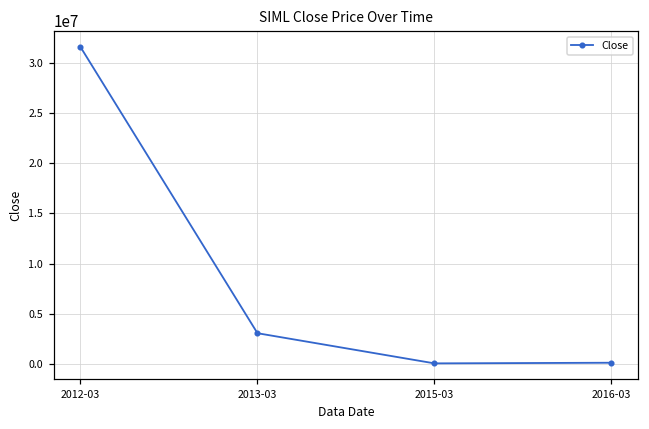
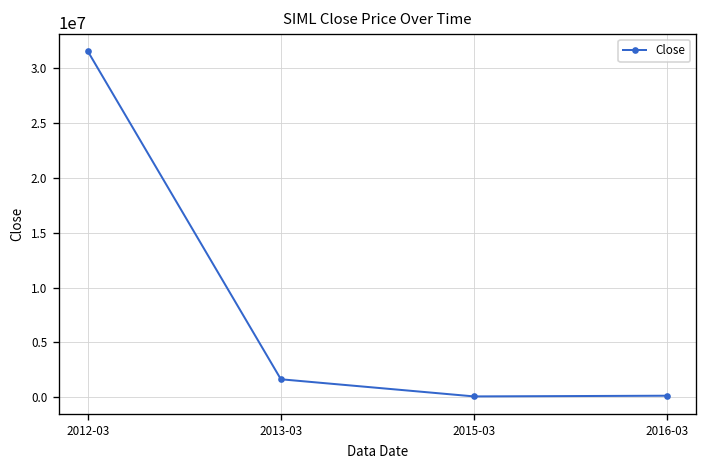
  {
    "2012-03": 32000000,
-   "2013-03": 3000000,
+   "2013-03": 2000000,
    "2015-03": 0,
    "2016-03": 0
  }
